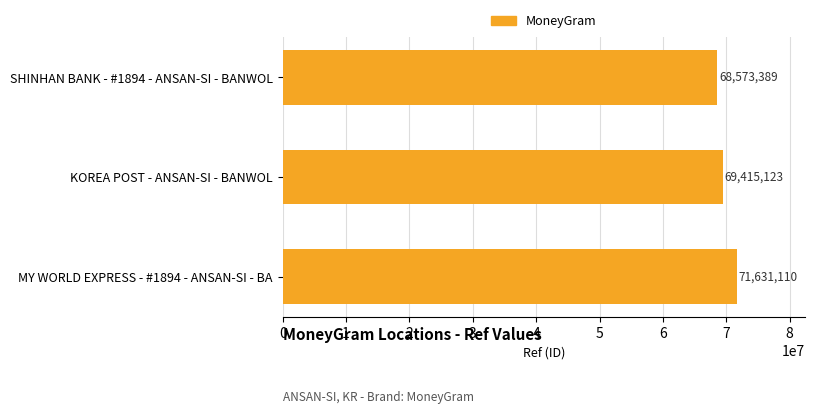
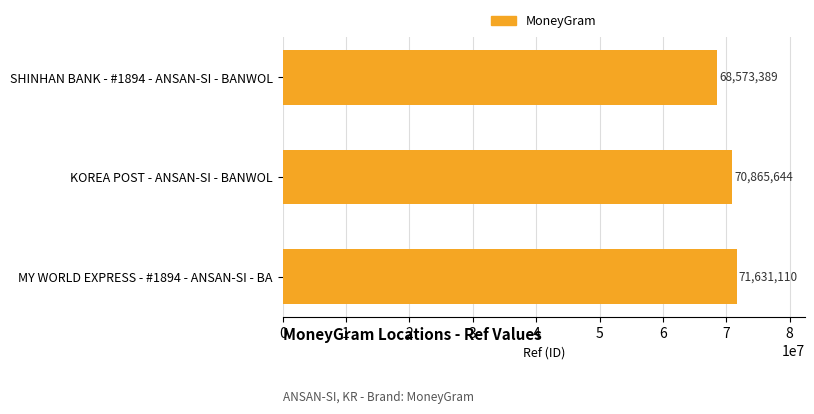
  {
    "SHINHAN BANK - #1894 - ANSAN-SI - BANWOL": "68,573,389",
-   "KOREA POST - ANSAN-SI - BANWOL": "69,415,123",
+   "KOREA POST - ANSAN-SI - BANWOL": "70,865,644",
    "MY WORLD EXPRESS - #1894 - ANSAN-SI - BA": "71,631,110"
  }
